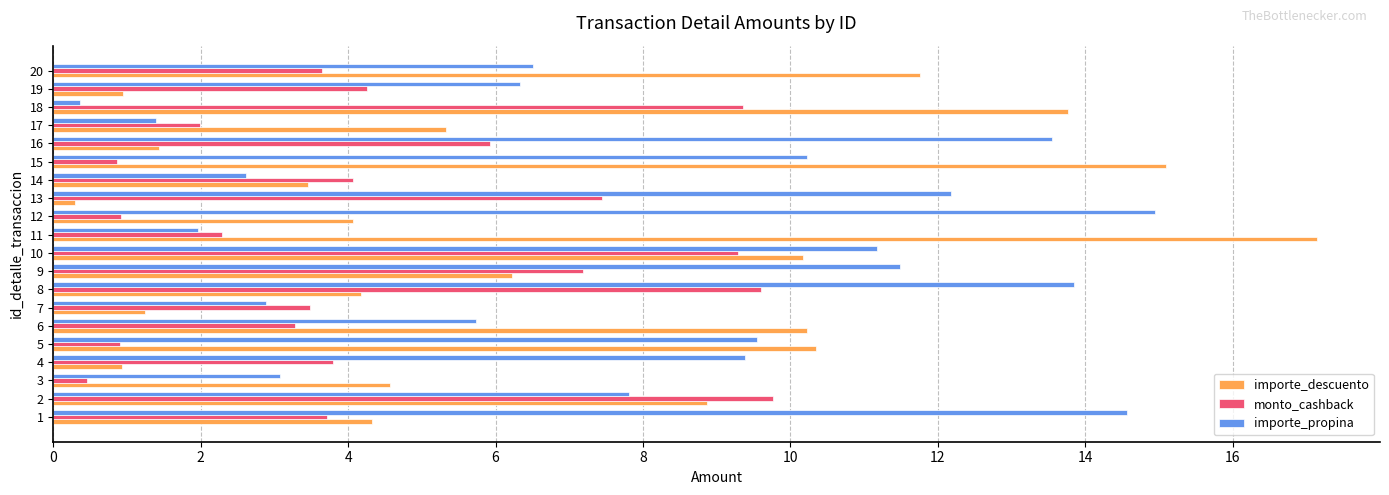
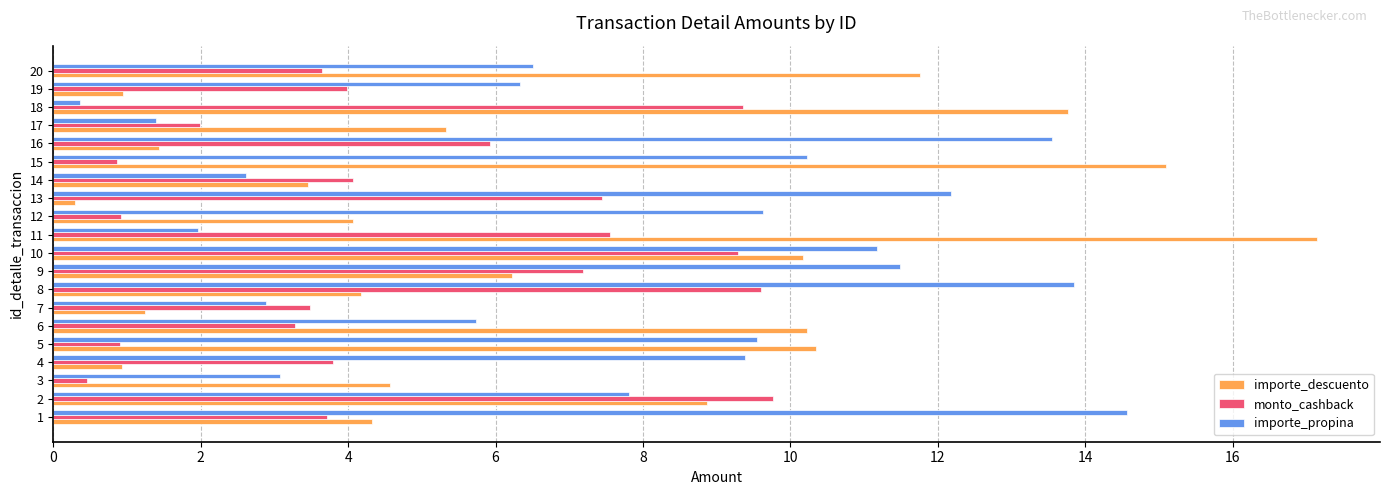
  {
    "importe_descuento": {
      "20": 11.8,
      "19": 1.0,
      "18": 13.8,
      "17": 5.3,
      "16": 1.4,
      "15": 15.1,
      "14": 3.5,
      "13": 0.3,
      "12": 4.1,
      "11": 17.1,
      "10": 10.2,
      "9": 6.2,
      "8": 4.2,
      "7": 1.3,
      "6": 10.2,
      "5": 10.4,
      "4": 0.9,
      "3": 4.6,
      "2": 8.9,
      "1": 4.3
    },
    "monto_cashback": {
      "20": 3.7,
-     "19": 4.3,
+     "19": 4.0,
      "18": 9.4,
      "17": 2.0,
      "16": 5.9,
      "15": 0.9,
      "14": 4.1,
      "13": 7.5,
      "12": 0.9,
-     "11": 2.3,
+     "11": 7.6,
      "10": 9.3,
      "9": 7.2,
      "8": 9.6,
      "7": 3.5,
      "6": 3.3,
      "5": 0.9,
      "4": 3.8,
      "3": 0.5,
      "2": 9.8,
      "1": 3.7
    },
    "importe_propina": {
      "20": 6.5,
      "19": 6.3,
      "18": 0.4,
      "17": 1.4,
      "16": 13.6,
      "15": 10.2,
      "14": 2.6,
      "13": 12.2,
-     "12": 15.0,
+     "12": 9.6,
      "11": 2.0,
      "10": 11.2,
      "9": 11.5,
      "8": 13.9,
      "7": 2.9,
      "6": 5.7,
      "5": 9.5,
      "4": 9.4,
      "3": 3.1,
      "2": 7.8,
      "1": 14.6
    }
  }
